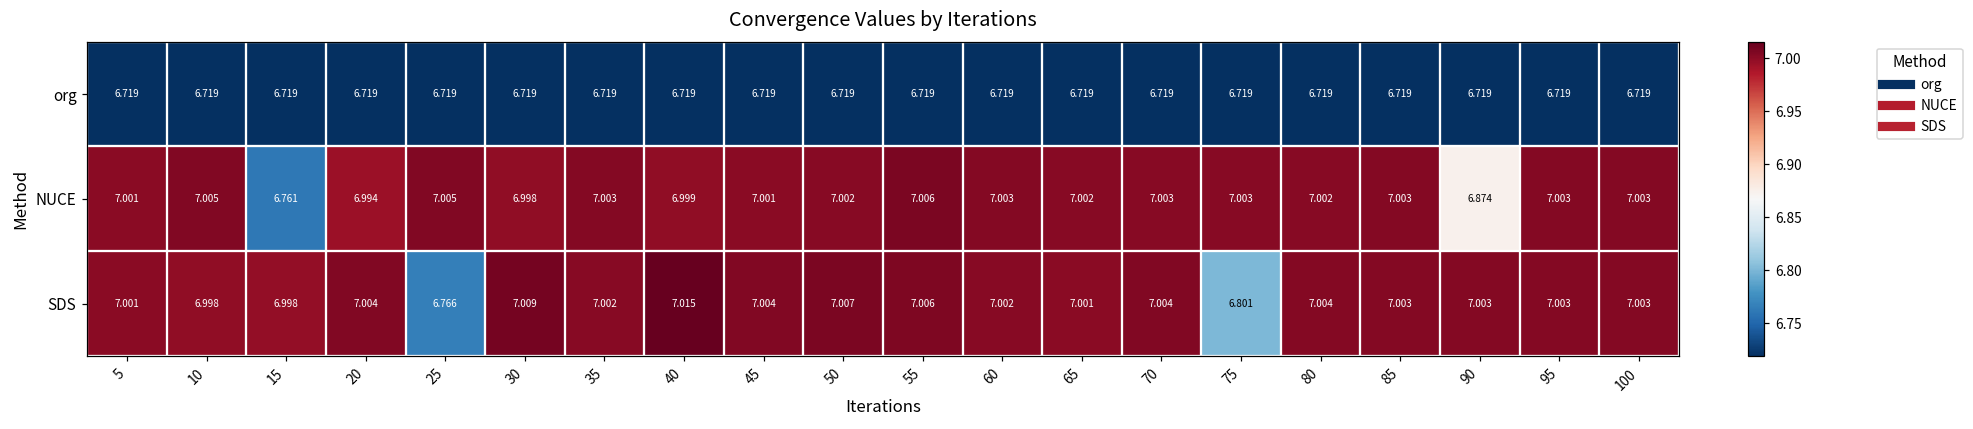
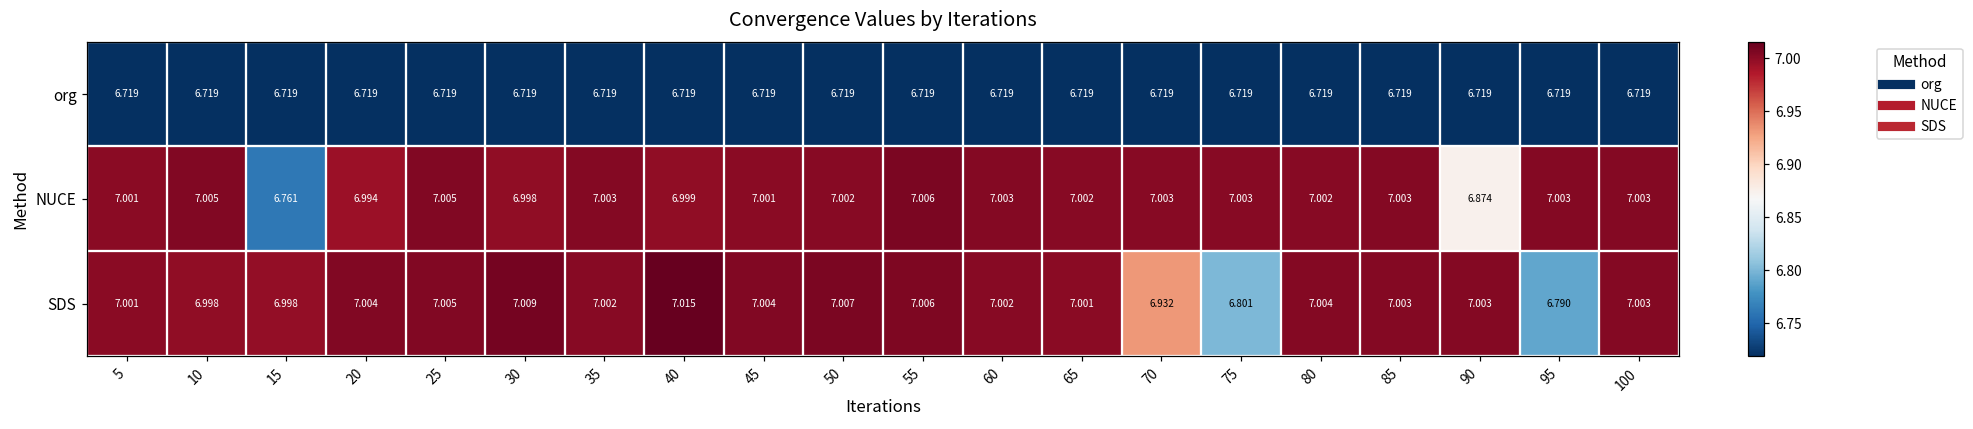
  {
    "org": {
      "5": 6.719,
      "10": 6.719,
      "15": 6.719,
      "20": 6.719,
      "25": 6.719,
      "30": 6.719,
      "35": 6.719,
      "40": 6.719,
      "45": 6.719,
      "50": 6.719,
      "55": 6.719,
      "60": 6.719,
      "65": 6.719,
      "70": 6.719,
      "75": 6.719,
      "80": 6.719,
      "85": 6.719,
      "90": 6.719,
      "95": 6.719,
      "100": 6.719
    },
    "NUCE": {
      "5": 7.001,
      "10": 7.005,
      "15": 6.761,
      "20": 6.994,
      "25": 7.005,
      "30": 6.998,
      "35": 7.003,
      "40": 6.999,
      "45": 7.001,
      "50": 7.002,
      "55": 7.006,
      "60": 7.003,
      "65": 7.002,
      "70": 7.003,
      "75": 7.003,
      "80": 7.002,
      "85": 7.003,
      "90": 6.874,
      "95": 7.003,
      "100": 7.003
    },
    "SDS": {
      "5": 7.001,
      "10": 6.998,
      "15": 6.998,
      "20": 7.004,
-     "25": 6.766,
+     "25": 7.005,
      "30": 7.009,
      "35": 7.002,
      "40": 7.015,
      "45": 7.004,
      "50": 7.007,
      "55": 7.006,
      "60": 7.002,
      "65": 7.001,
-     "70": 7.004,
+     "70": 6.932,
      "75": 6.801,
      "80": 7.004,
      "85": 7.003,
      "90": 7.003,
-     "95": 7.003,
+     "95": 6.790,
      "100": 7.003
    }
  }
